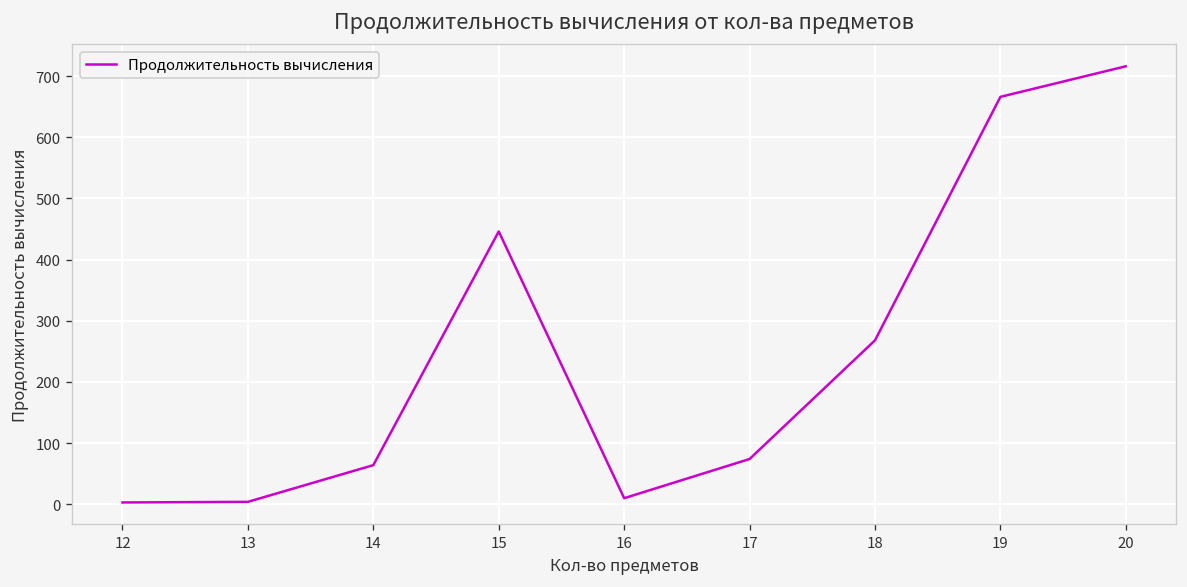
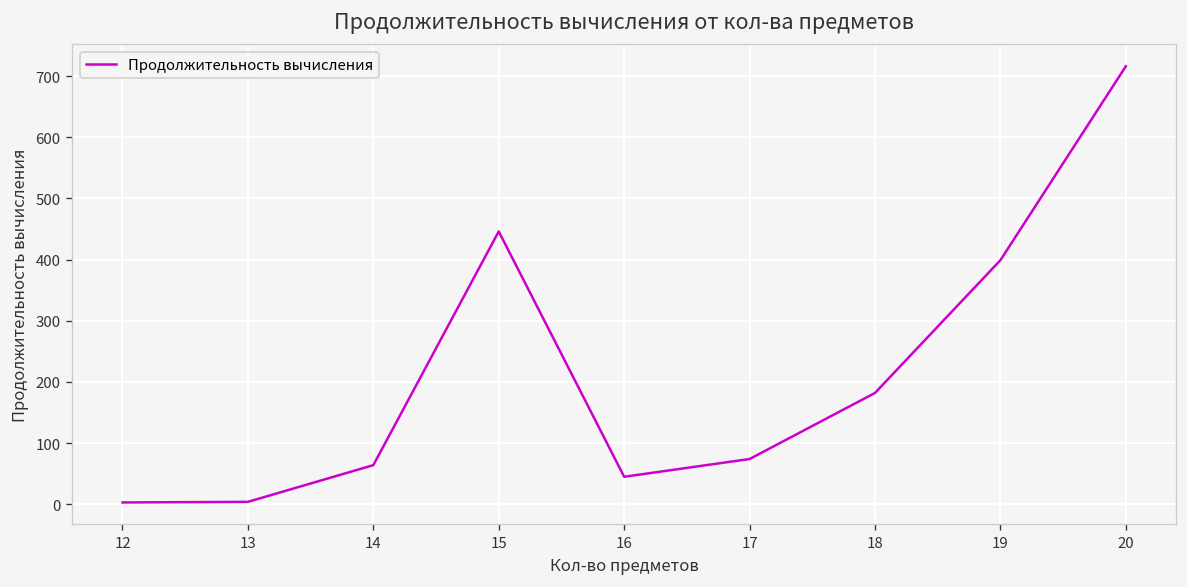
  {
    "12": 0,
    "13": 0,
    "14": 60,
    "15": 450,
-   "16": 10,
+   "16": 50,
    "17": 70,
-   "18": 270,
-   "19": 670,
+   "18": 180,
+   "19": 400,
    "20": 720
  }
